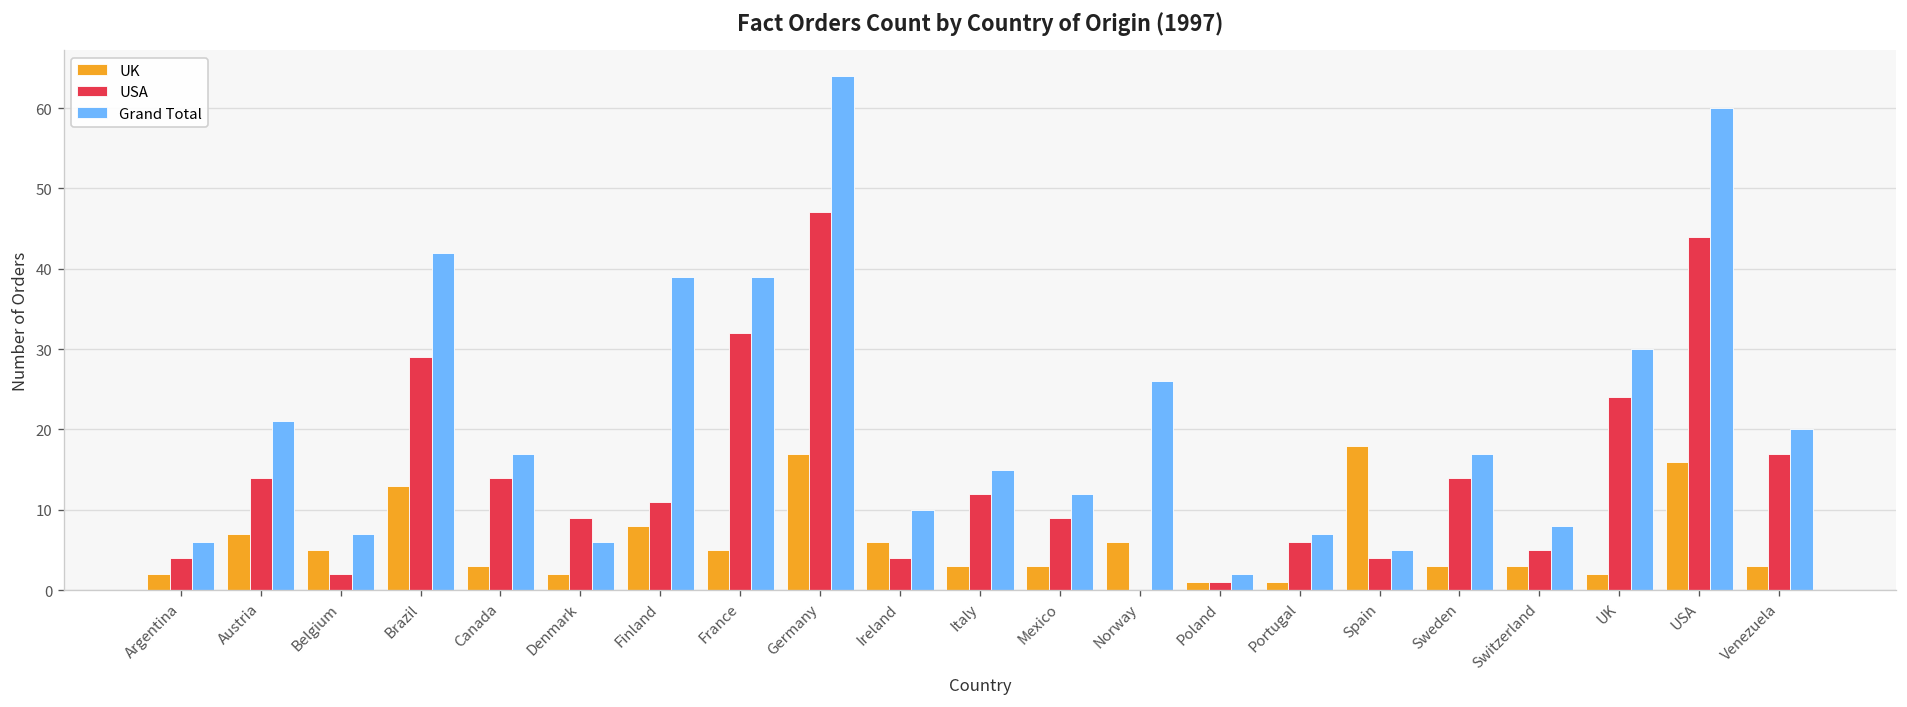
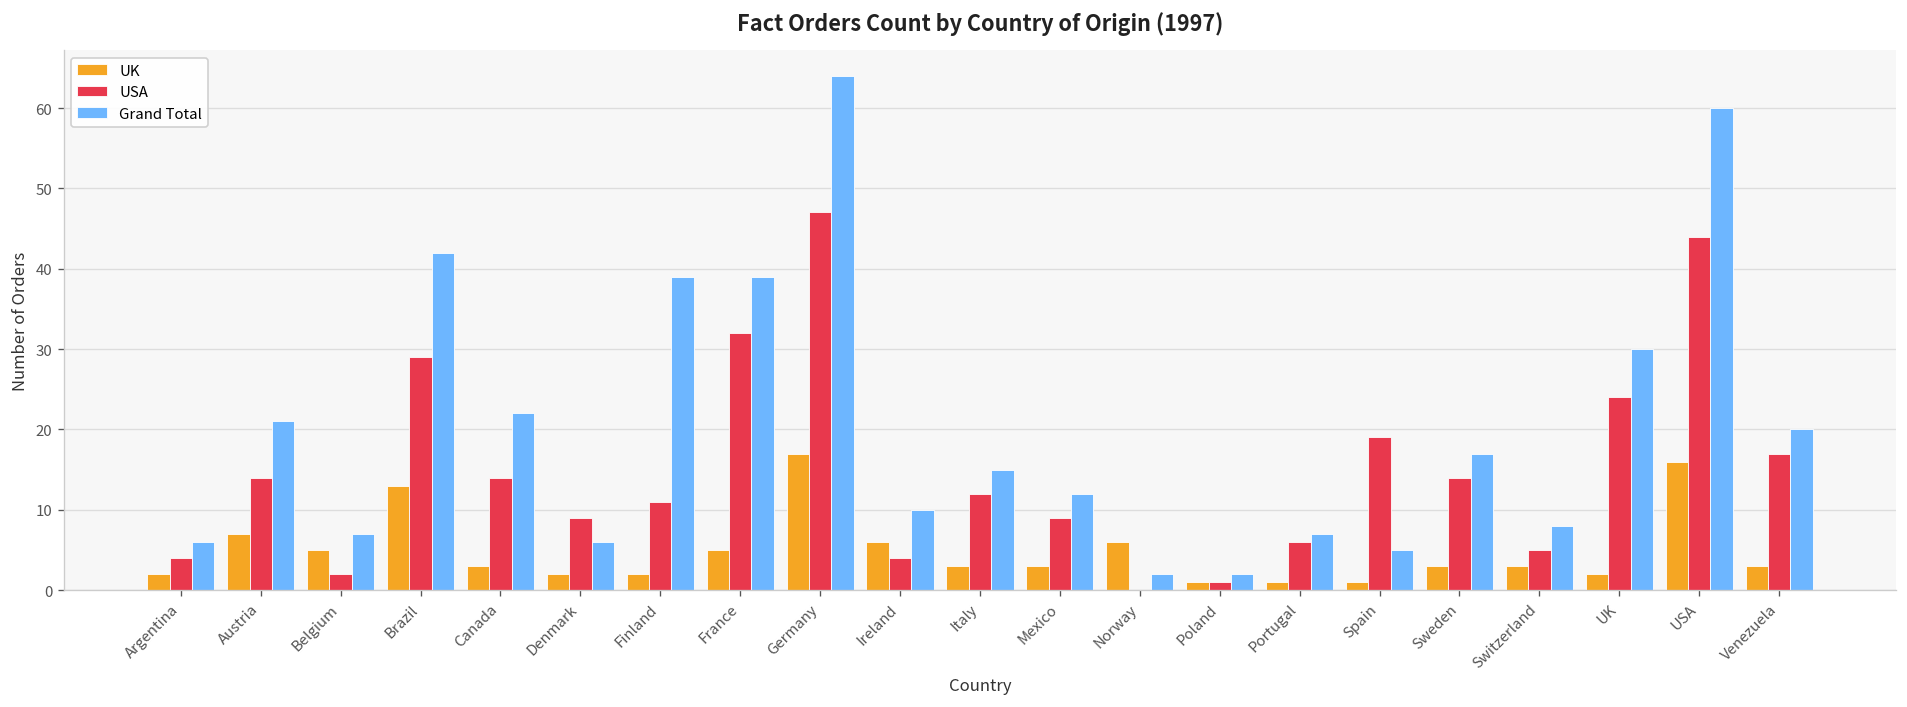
  {
    "UK": {
      "Argentina": 2,
      "Austria": 7,
      "Belgium": 5,
      "Brazil": 13,
      "Canada": 3,
      "Denmark": 2,
-     "Finland": 8,
+     "Finland": 2,
      "France": 5,
      "Germany": 17,
      "Ireland": 6,
      "Italy": 3,
      "Mexico": 3,
      "Norway": 6,
      "Poland": 1,
      "Portugal": 1,
-     "Spain": 18,
+     "Spain": 1,
      "Sweden": 3,
      "Switzerland": 3,
      "UK": 2,
      "USA": 16,
      "Venezuela": 3
    },
    "USA": {
      "Argentina": 4,
      "Austria": 14,
      "Belgium": 2,
      "Brazil": 29,
      "Canada": 14,
      "Denmark": 9,
      "Finland": 11,
      "France": 32,
      "Germany": 47,
      "Ireland": 4,
      "Italy": 12,
      "Mexico": 9,
      "Norway": 0,
      "Poland": 1,
      "Portugal": 6,
-     "Spain": 4,
+     "Spain": 19,
      "Sweden": 14,
      "Switzerland": 5,
      "UK": 24,
      "USA": 44,
      "Venezuela": 17
    },
    "Grand Total": {
      "Argentina": 6,
      "Austria": 21,
      "Belgium": 7,
      "Brazil": 42,
-     "Canada": 17,
+     "Canada": 22,
      "Denmark": 6,
      "Finland": 39,
      "France": 39,
      "Germany": 64,
      "Ireland": 10,
      "Italy": 15,
      "Mexico": 12,
-     "Norway": 26,
+     "Norway": 2,
      "Poland": 2,
      "Portugal": 7,
      "Spain": 5,
      "Sweden": 17,
      "Switzerland": 8,
      "UK": 30,
      "USA": 60,
      "Venezuela": 20
    }
  }
